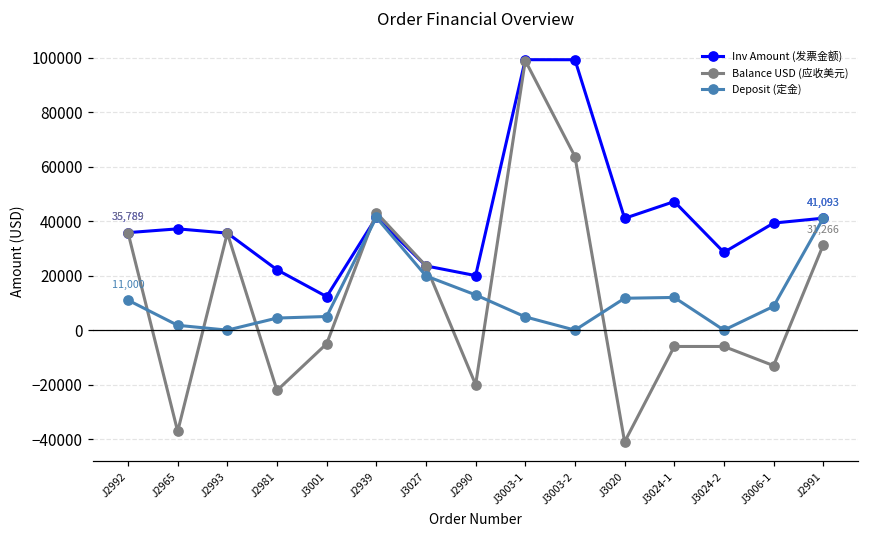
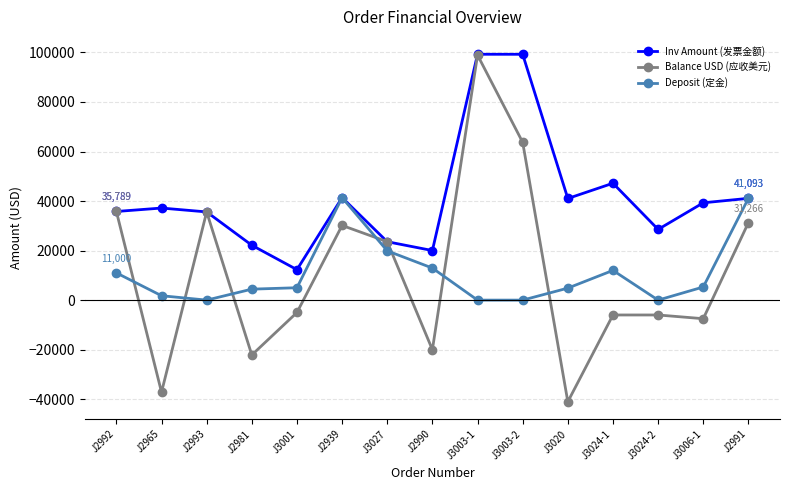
  {
    "Inv Amount (发票金额)": {
      "J2965": 37000,
      "J2981": 22000,
      "J3001": 12000,
      "J2990": 20000,
      "J3003-2": 99000,
      "J3020": 41000,
      "J3024-1": 47000,
      "J3024-2": 29000,
      "J3006-1": 39000
    },
    "Balance USD (应收美元)": {
      "J2965": -37000,
      "J2981": -22000,
      "J3001": -5000,
-     "J2939": 43000,
+     "J2939": 30000,
      "J2990": -20000,
      "J3003-2": 64000,
      "J3020": -41000,
      "J3024-1": -6000,
      "J3024-2": -6000,
-     "J3006-1": -13000
+     "J3006-1": -8000
    },
    "Deposit (定金)": {
      "J2965": 2000,
      "J2993": 0,
      "J2981": 4000,
      "J3001": 5000,
      "J3027": 20000,
      "J2990": 13000,
-     "J3003-1": 5000,
+     "J3003-1": 0,
      "J3003-2": 0,
-     "J3020": 12000,
+     "J3020": 5000,
      "J3024-1": 12000,
      "J3024-2": 0,
-     "J3006-1": 9000
+     "J3006-1": 5000
    }
  }
